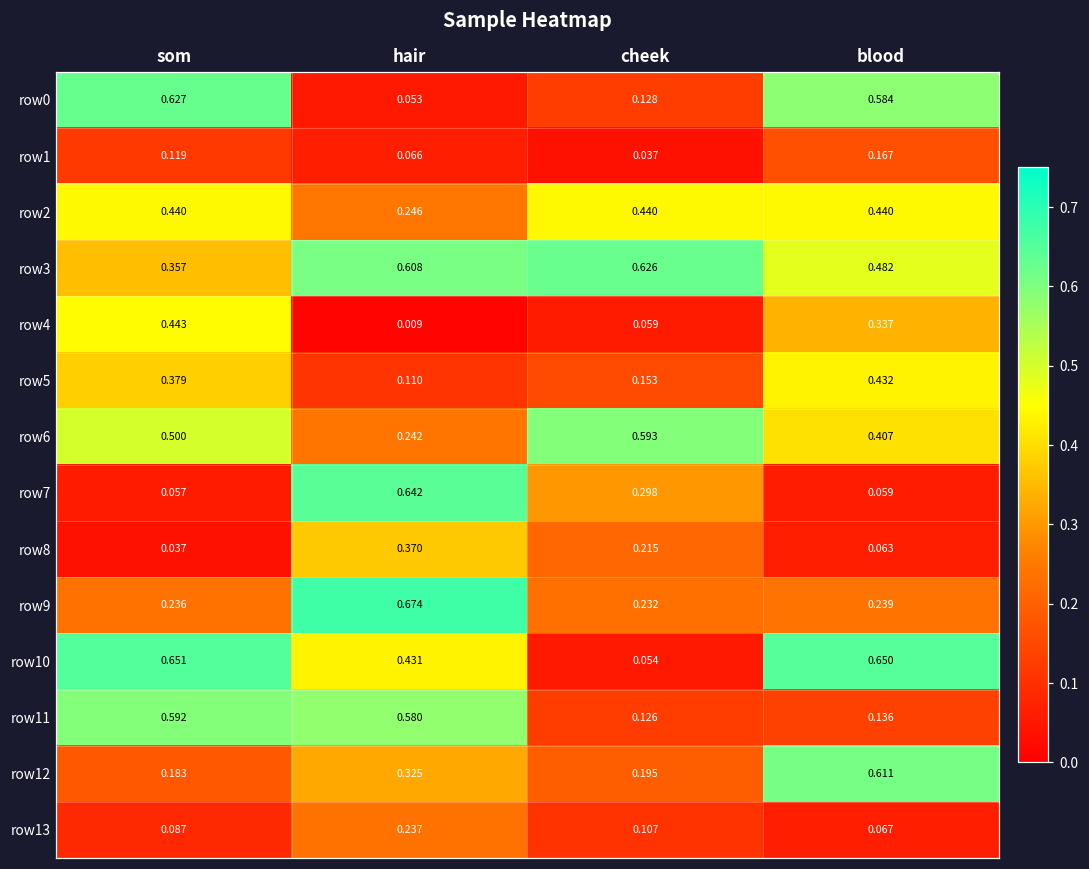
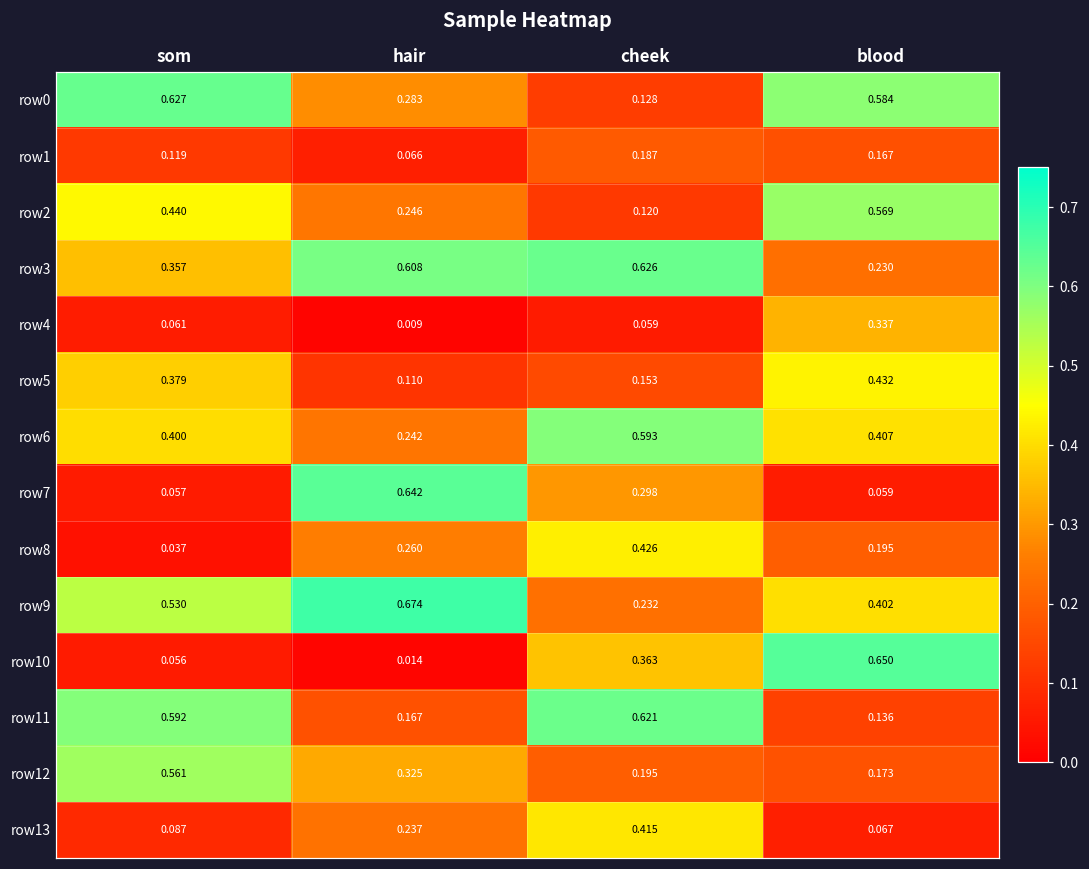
  {
    "row0": {
      "som": 0.627,
-     "hair": 0.053,
+     "hair": 0.283,
      "cheek": 0.128,
      "blood": 0.584
    },
    "row1": {
      "som": 0.119,
      "hair": 0.066,
-     "cheek": 0.037,
+     "cheek": 0.187,
      "blood": 0.167
    },
    "row2": {
      "som": 0.440,
      "hair": 0.246,
-     "cheek": 0.440,
-     "blood": 0.440
+     "cheek": 0.120,
+     "blood": 0.569
    },
    "row3": {
      "som": 0.357,
      "hair": 0.608,
      "cheek": 0.626,
-     "blood": 0.482
+     "blood": 0.230
    },
    "row4": {
-     "som": 0.443,
+     "som": 0.061,
      "hair": 0.009,
      "cheek": 0.059,
      "blood": 0.337
    },
    "row5": {
      "som": 0.379,
      "hair": 0.110,
      "cheek": 0.153,
      "blood": 0.432
    },
    "row6": {
-     "som": 0.500,
+     "som": 0.400,
      "hair": 0.242,
      "cheek": 0.593,
      "blood": 0.407
    },
    "row7": {
      "som": 0.057,
      "hair": 0.642,
      "cheek": 0.298,
      "blood": 0.059
    },
    "row8": {
      "som": 0.037,
-     "hair": 0.370,
-     "cheek": 0.215,
-     "blood": 0.063
+     "hair": 0.260,
+     "cheek": 0.426,
+     "blood": 0.195
    },
    "row9": {
-     "som": 0.236,
+     "som": 0.530,
      "hair": 0.674,
      "cheek": 0.232,
-     "blood": 0.239
+     "blood": 0.402
    },
    "row10": {
-     "som": 0.651,
-     "hair": 0.431,
-     "cheek": 0.054,
+     "som": 0.056,
+     "hair": 0.014,
+     "cheek": 0.363,
      "blood": 0.650
    },
    "row11": {
      "som": 0.592,
-     "hair": 0.580,
-     "cheek": 0.126,
+     "hair": 0.167,
+     "cheek": 0.621,
      "blood": 0.136
    },
    "row12": {
-     "som": 0.183,
+     "som": 0.561,
      "hair": 0.325,
      "cheek": 0.195,
-     "blood": 0.611
+     "blood": 0.173
    },
    "row13": {
      "som": 0.087,
      "hair": 0.237,
-     "cheek": 0.107,
+     "cheek": 0.415,
      "blood": 0.067
    }
  }
